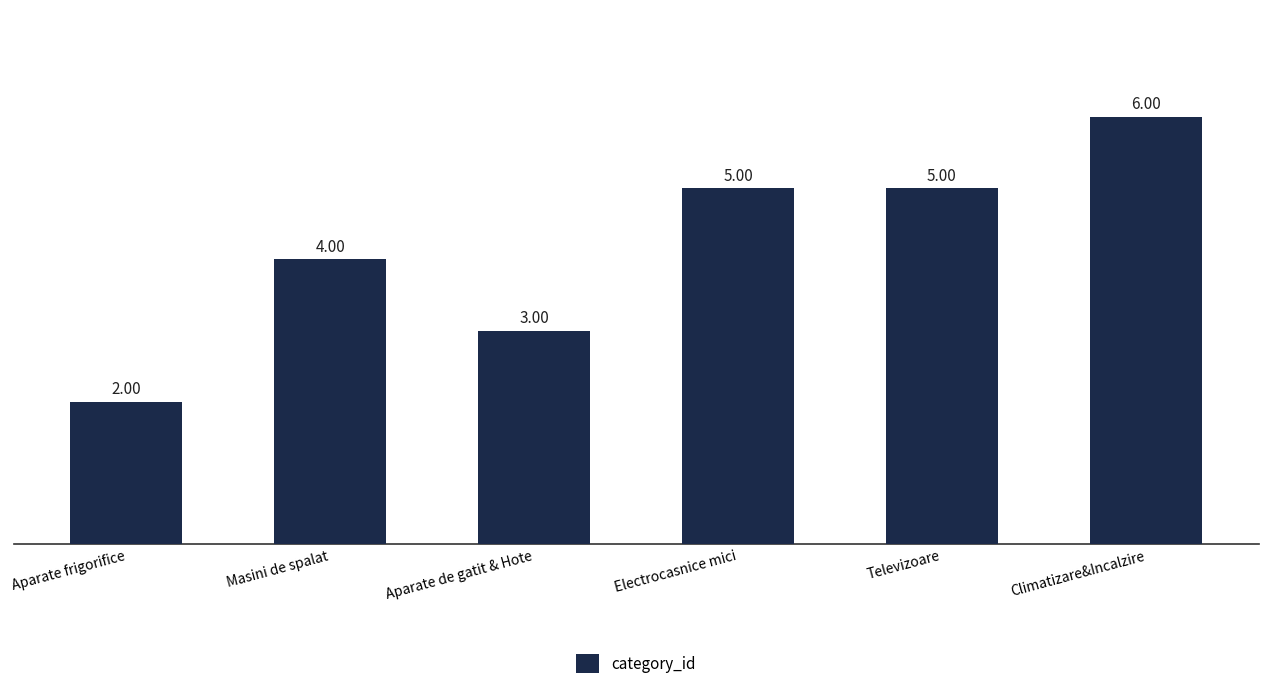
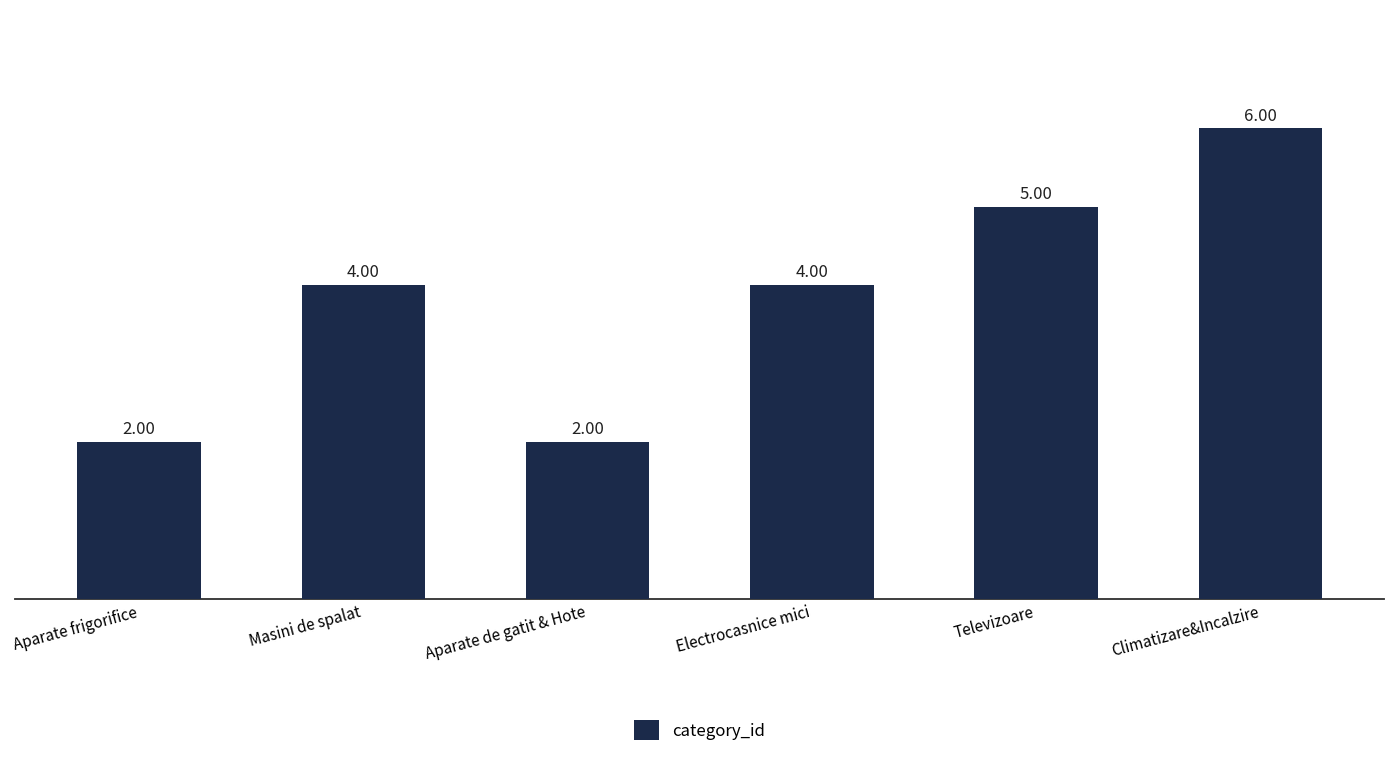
  {
    "Aparate frigorifice": 2.00,
    "Masini de spalat": 4.00,
-   "Aparate de gatit & Hote": 3.00,
-   "Electrocasnice mici": 5.00,
+   "Aparate de gatit & Hote": 2.00,
+   "Electrocasnice mici": 4.00,
    "Televizoare": 5.00,
    "Climatizare&Incalzire": 6.00
  }
